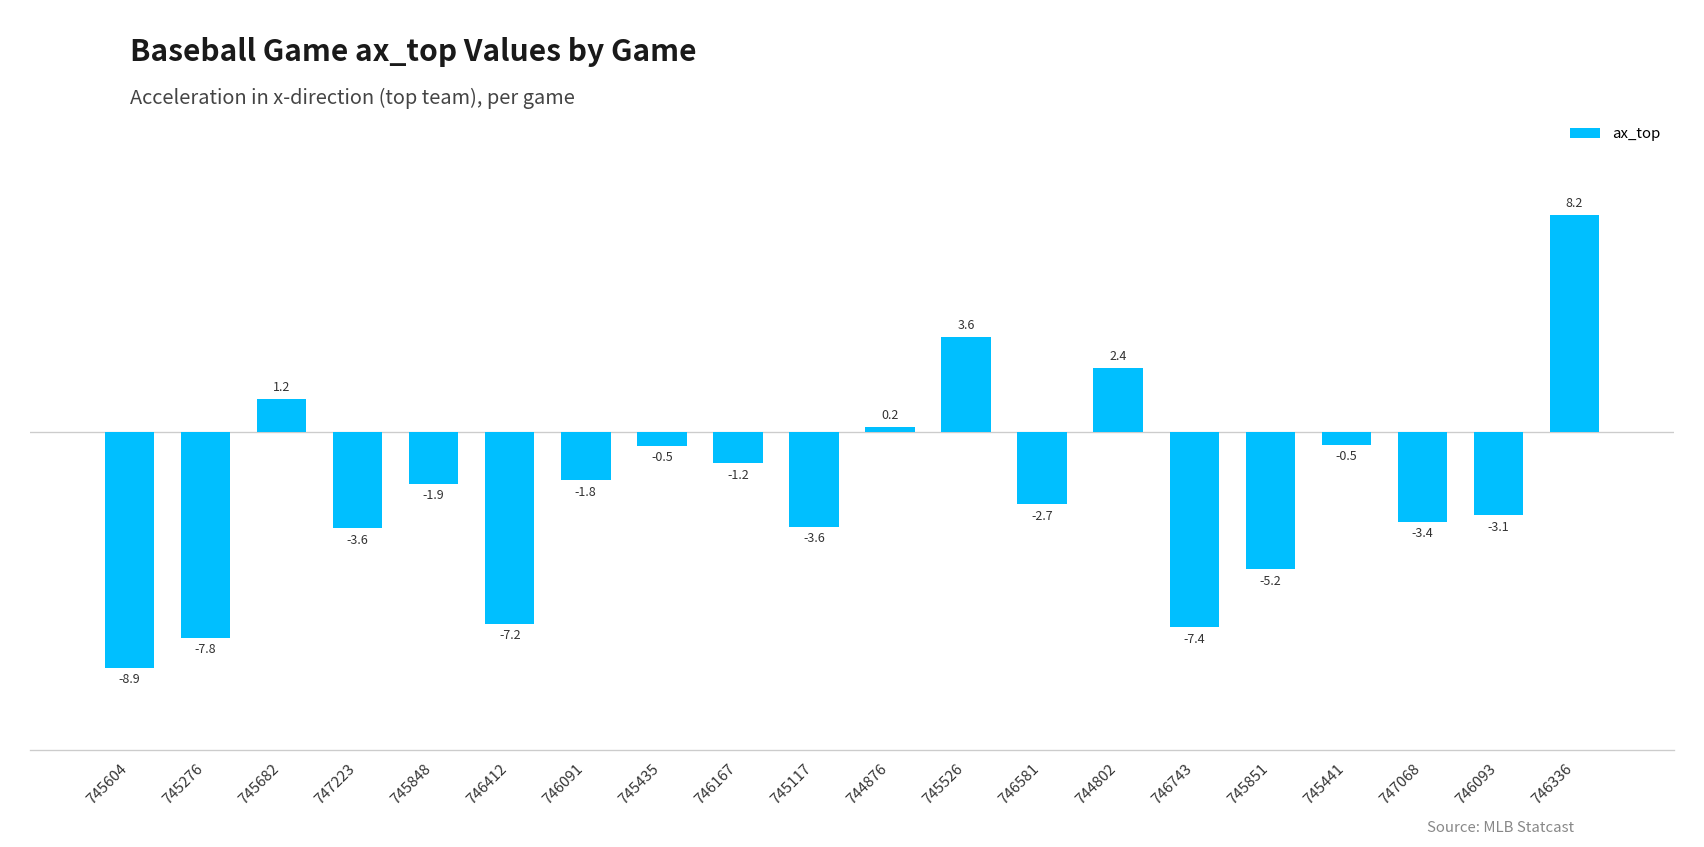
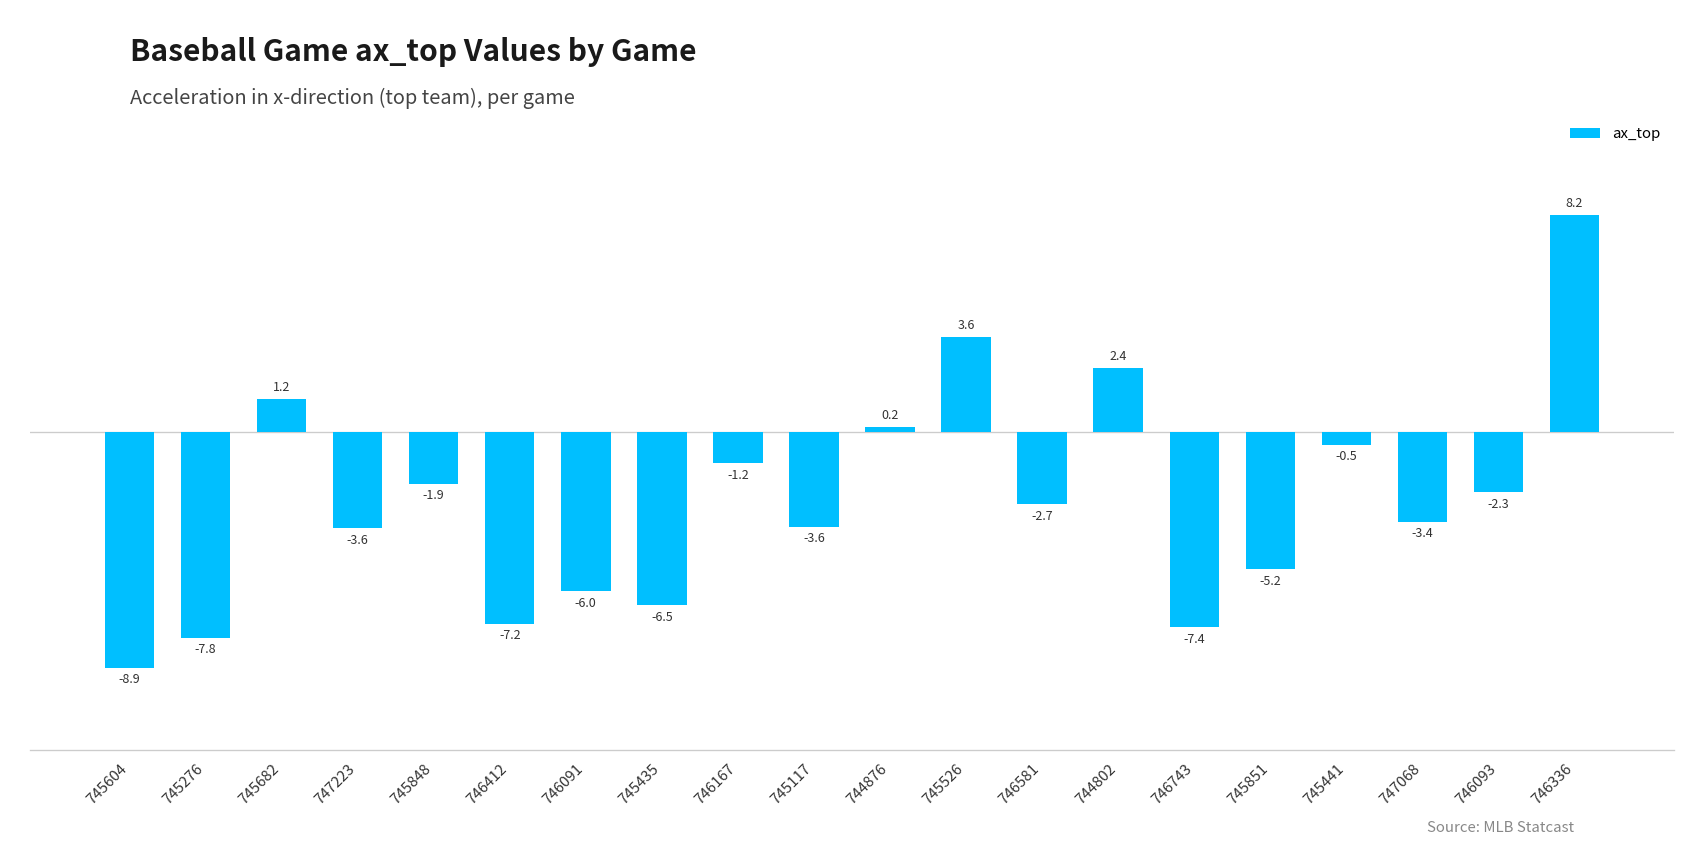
  {
    "745604": -8.9,
    "745276": -7.8,
    "745682": 1.2,
    "747223": -3.6,
    "745848": -1.9,
    "746412": -7.2,
-   "746091": -1.8,
-   "745435": -0.5,
+   "746091": -6.0,
+   "745435": -6.5,
    "746167": -1.2,
    "745117": -3.6,
    "744876": 0.2,
    "745526": 3.6,
    "746581": -2.7,
    "744802": 2.4,
    "746743": -7.4,
    "745851": -5.2,
    "745441": -0.5,
    "747068": -3.4,
-   "746093": -3.1,
+   "746093": -2.3,
    "746336": 8.2
  }
